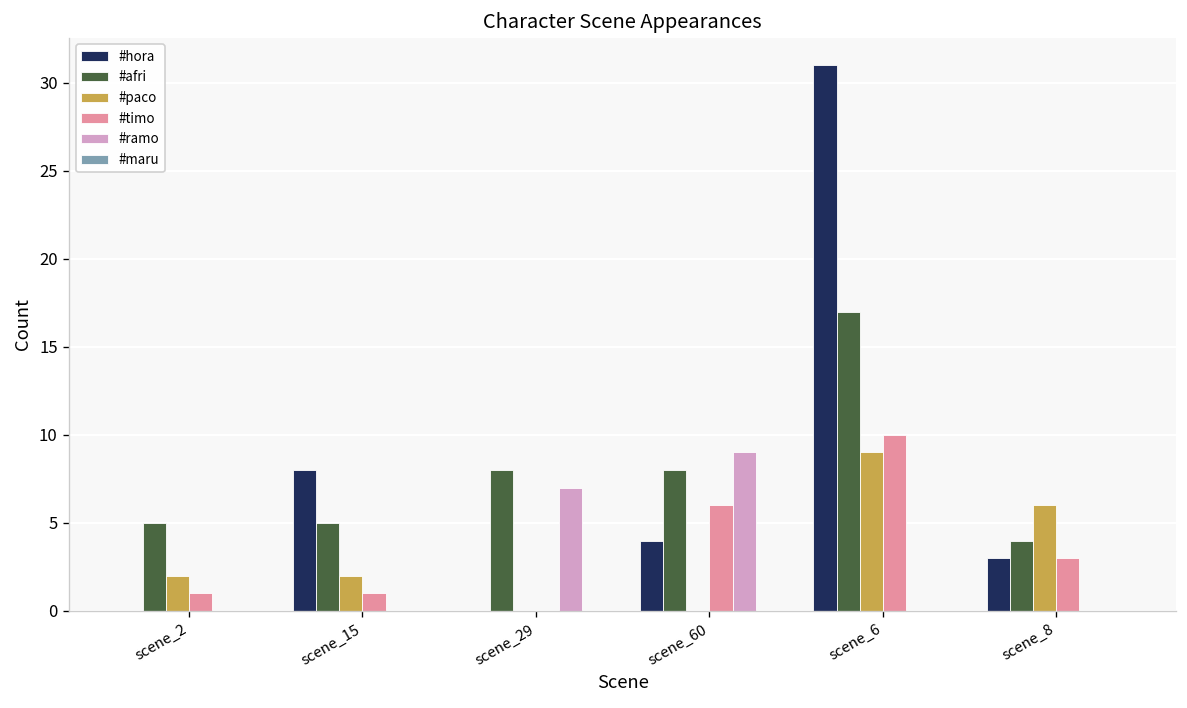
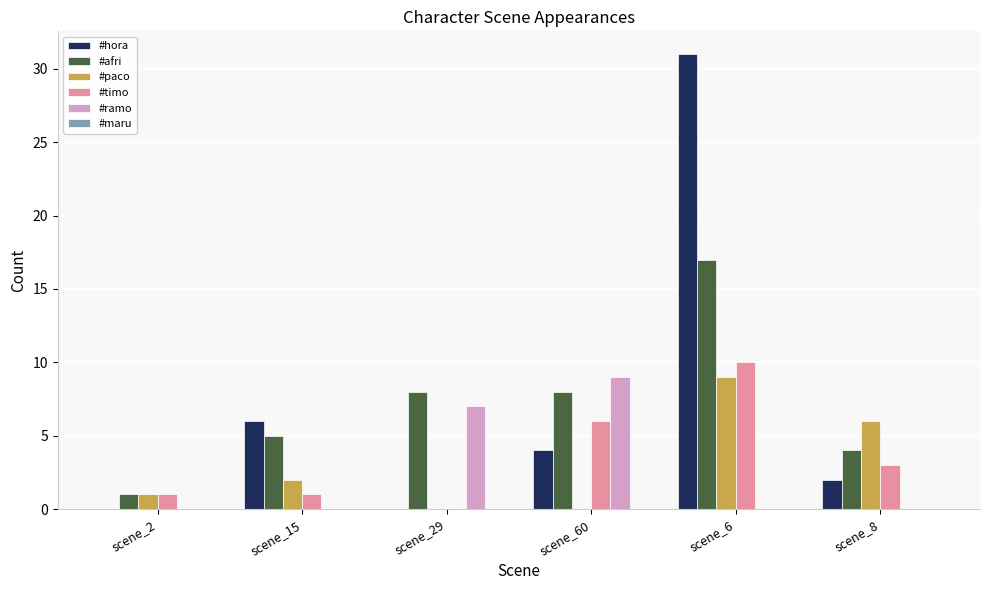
  {
    "#hora": {
      "scene_2": 0,
-     "scene_15": 8,
+     "scene_15": 6,
      "scene_29": 0,
      "scene_60": 4,
      "scene_6": 31,
-     "scene_8": 3
+     "scene_8": 2
    },
    "#afri": {
-     "scene_2": 5,
+     "scene_2": 1,
      "scene_15": 5,
      "scene_29": 8,
      "scene_60": 8,
      "scene_6": 17,
      "scene_8": 4
    },
    "#paco": {
-     "scene_2": 2,
+     "scene_2": 1,
      "scene_15": 2,
      "scene_29": 0,
      "scene_60": 0,
      "scene_6": 9,
      "scene_8": 6
    },
    "#maru": {
      "scene_2": 0,
      "scene_15": 0,
      "scene_29": 0,
      "scene_60": 0,
      "scene_6": 0,
      "scene_8": 0
    }
  }
